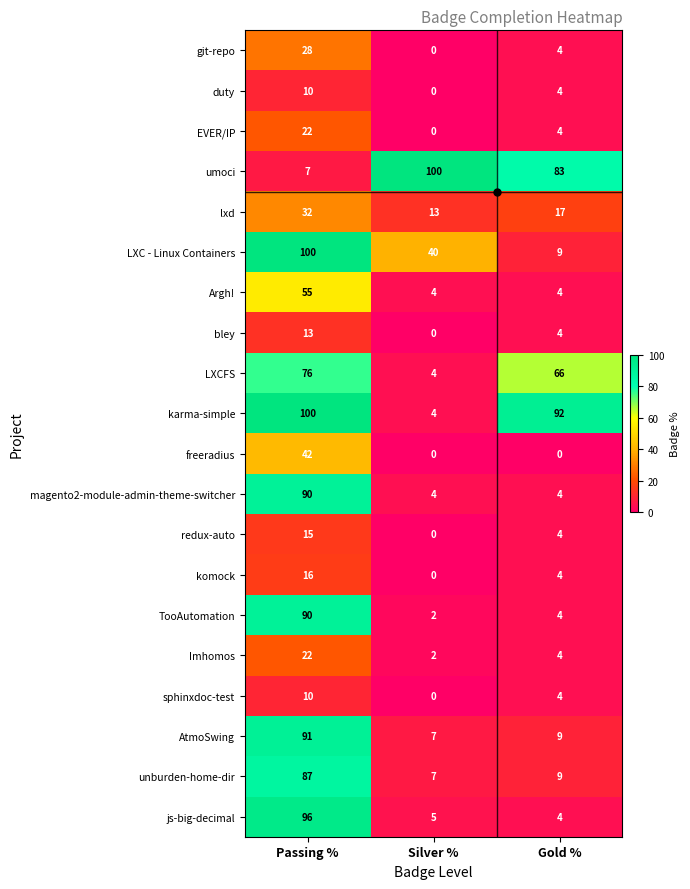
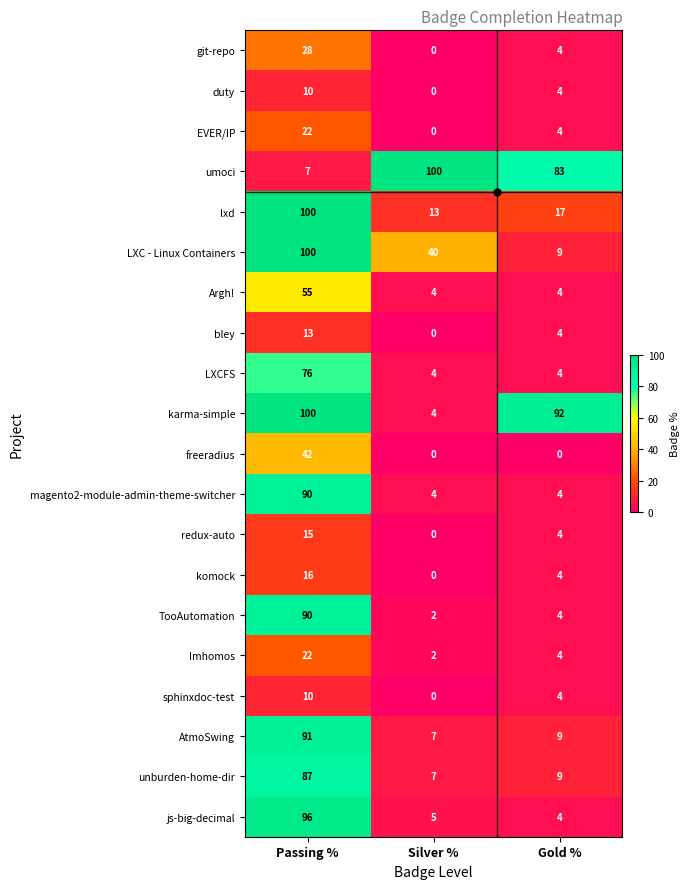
  {
    "git-repo": {
      "Passing %": 28,
      "Silver %": 0,
      "Gold %": 4
    },
    "duty": {
      "Passing %": 10,
      "Silver %": 0,
      "Gold %": 4
    },
    "EVER/IP": {
      "Passing %": 22,
      "Silver %": 0,
      "Gold %": 4
    },
    "umoci": {
      "Passing %": 7,
      "Silver %": 100,
      "Gold %": 83
    },
    "lxd": {
-     "Passing %": 32,
+     "Passing %": 100,
      "Silver %": 13,
      "Gold %": 17
    },
    "LXC - Linux Containers": {
      "Passing %": 100,
      "Silver %": 40,
      "Gold %": 9
    },
    "Argh!": {
      "Passing %": 55,
      "Silver %": 4,
      "Gold %": 4
    },
    "bley": {
      "Passing %": 13,
      "Silver %": 0,
      "Gold %": 4
    },
    "LXCFS": {
      "Passing %": 76,
      "Silver %": 4,
-     "Gold %": 66
+     "Gold %": 4
    },
    "karma-simple": {
      "Passing %": 100,
      "Silver %": 4,
      "Gold %": 92
    },
    "freeradius": {
      "Passing %": 42,
      "Silver %": 0,
      "Gold %": 0
    },
    "magento2-module-admin-theme-switcher": {
      "Passing %": 90,
      "Silver %": 4,
      "Gold %": 4
    },
    "redux-auto": {
      "Passing %": 15,
      "Silver %": 0,
      "Gold %": 4
    },
    "komock": {
      "Passing %": 16,
      "Silver %": 0,
      "Gold %": 4
    },
    "TooAutomation": {
      "Passing %": 90,
      "Silver %": 2,
      "Gold %": 4
    },
    "Imhomos": {
      "Passing %": 22,
      "Silver %": 2,
      "Gold %": 4
    },
    "sphinxdoc-test": {
      "Passing %": 10,
      "Silver %": 0,
      "Gold %": 4
    },
    "AtmoSwing": {
      "Passing %": 91,
      "Silver %": 7,
      "Gold %": 9
    },
    "unburden-home-dir": {
      "Passing %": 87,
      "Silver %": 7,
      "Gold %": 9
    },
    "js-big-decimal": {
      "Passing %": 96,
      "Silver %": 5,
      "Gold %": 4
    }
  }
